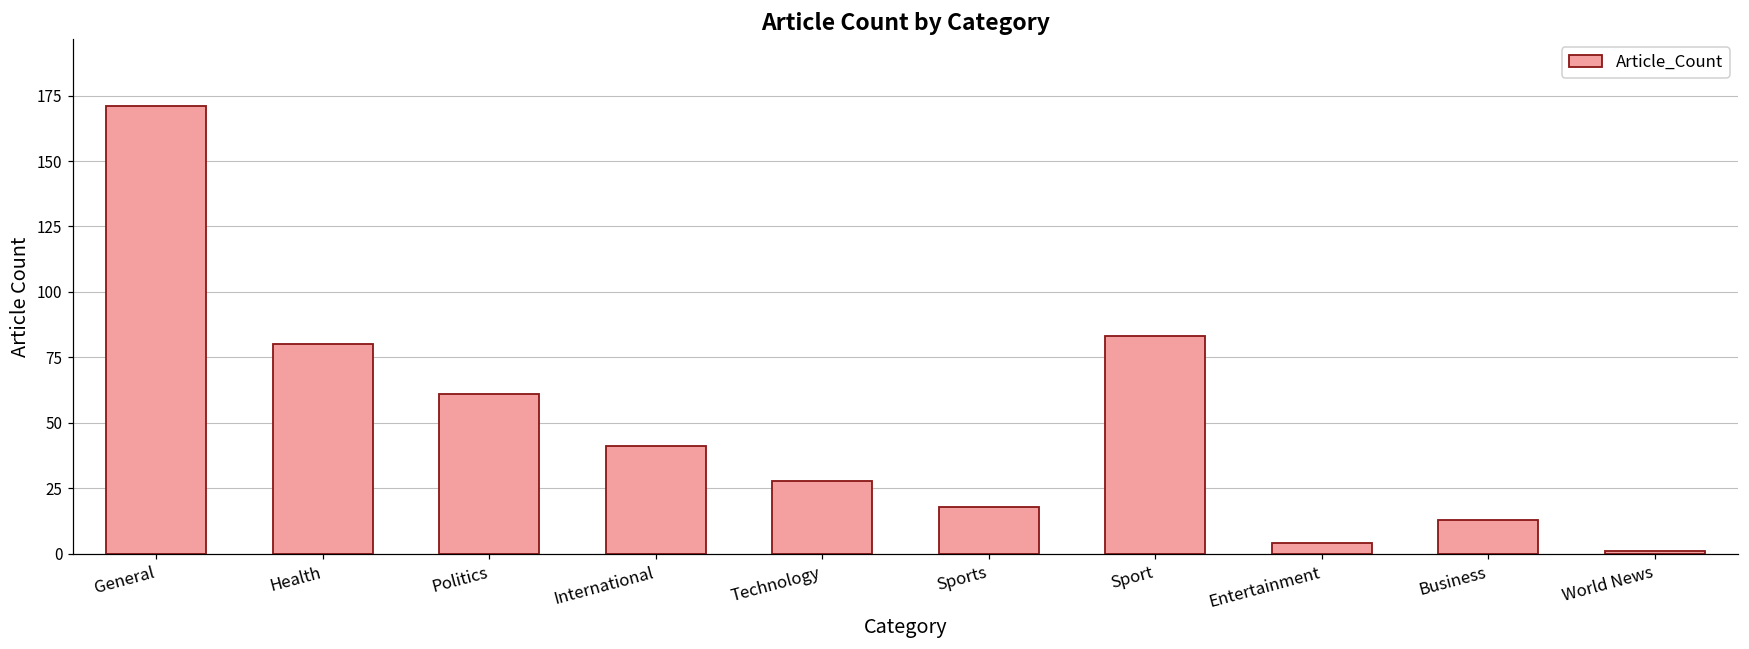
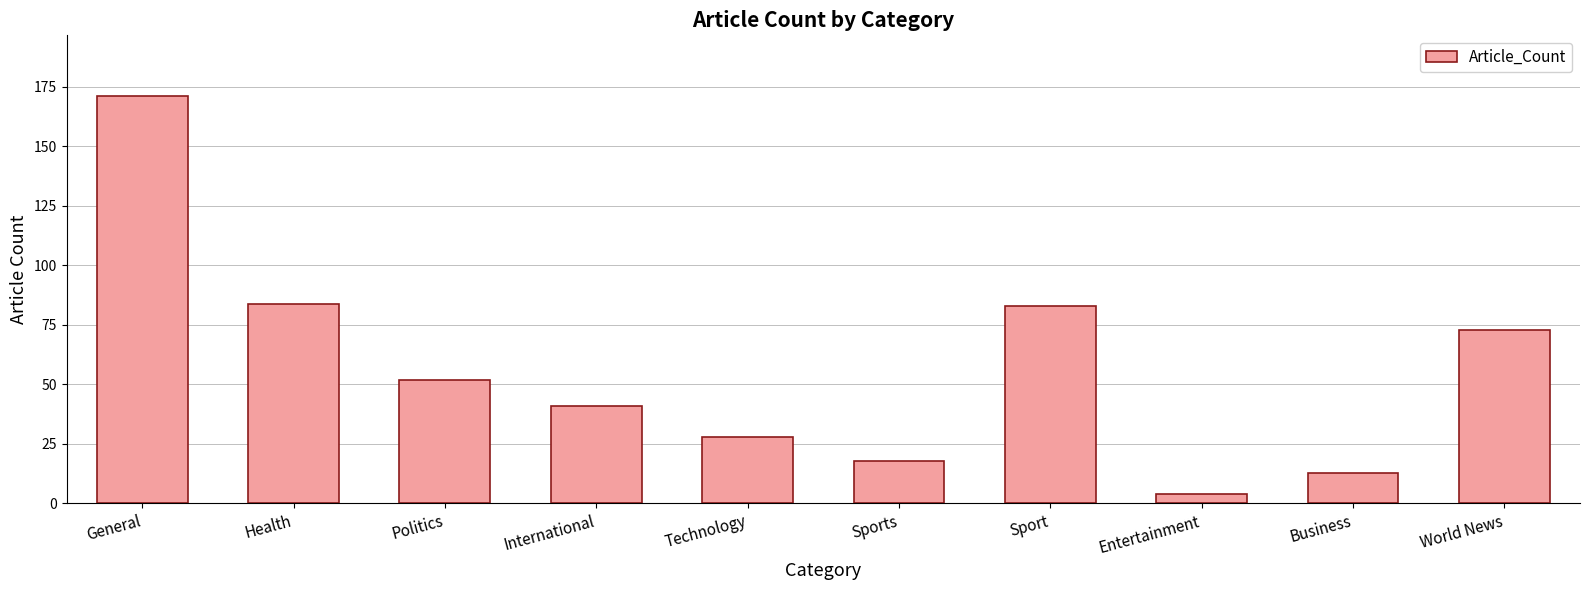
  {
    "General": 171,
-   "Health": 80,
-   "Politics": 61,
+   "Health": 84,
+   "Politics": 52,
    "International": 41,
    "Technology": 28,
    "Sports": 18,
    "Sport": 83,
    "Entertainment": 4,
    "Business": 13,
-   "World News": 1
+   "World News": 73
  }
